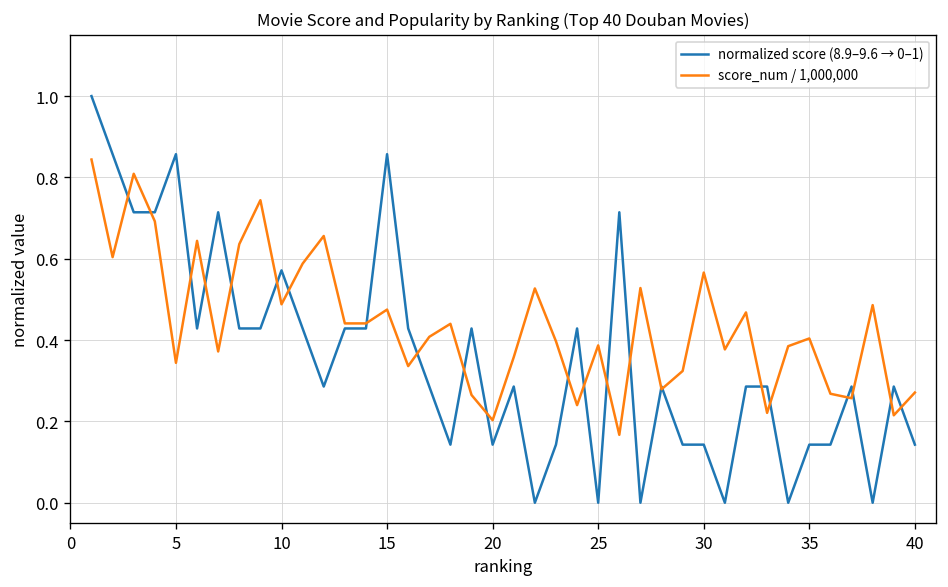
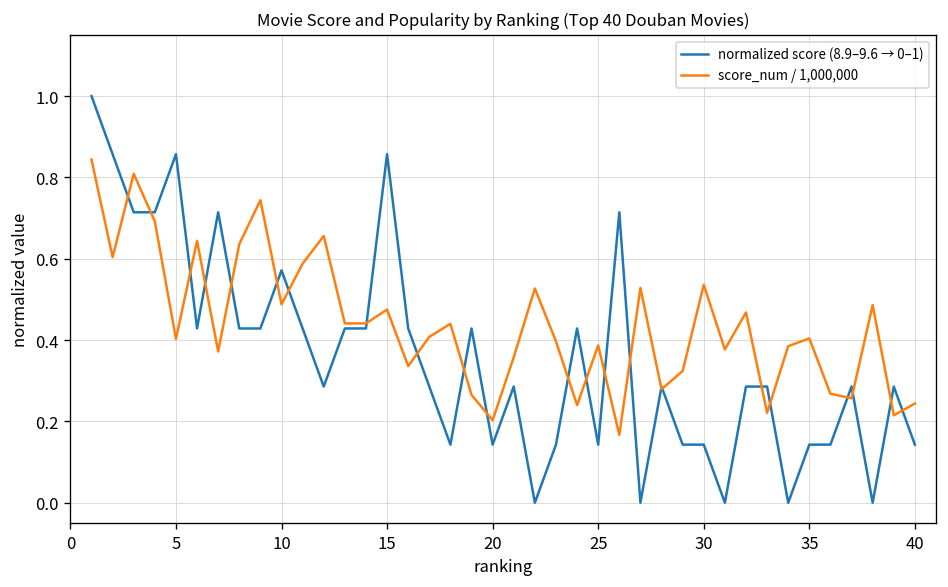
  {
    "normalized score (8.9–9.6 → 0–1)": {
      "5": 0.86,
      "10": 0.57,
      "15": 0.86,
      "20": 0.14,
-     "25": 0.00,
+     "25": 0.14,
      "30": 0.14,
      "35": 0.14,
      "40": 0.14
    },
    "score_num / 1,000,000": {
-     "5": 0.34,
+     "5": 0.40,
      "10": 0.49,
      "15": 0.48,
      "20": 0.20,
      "25": 0.39,
-     "30": 0.57,
+     "30": 0.54,
      "35": 0.40,
-     "40": 0.27
+     "40": 0.24
    }
  }
